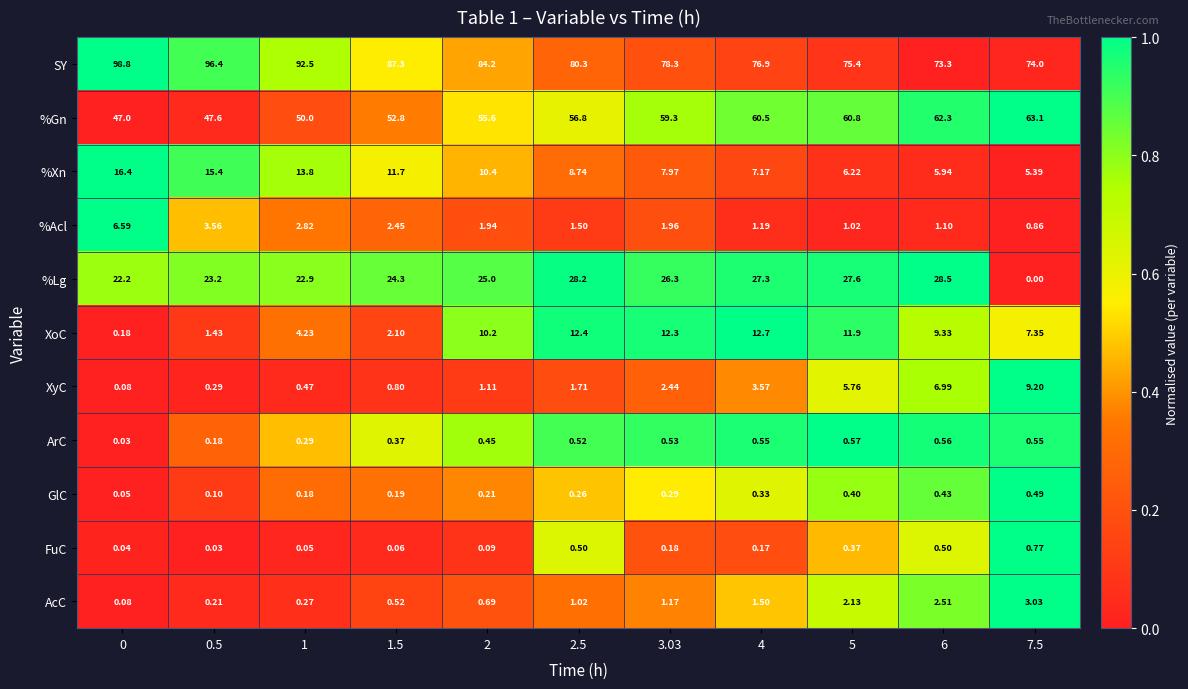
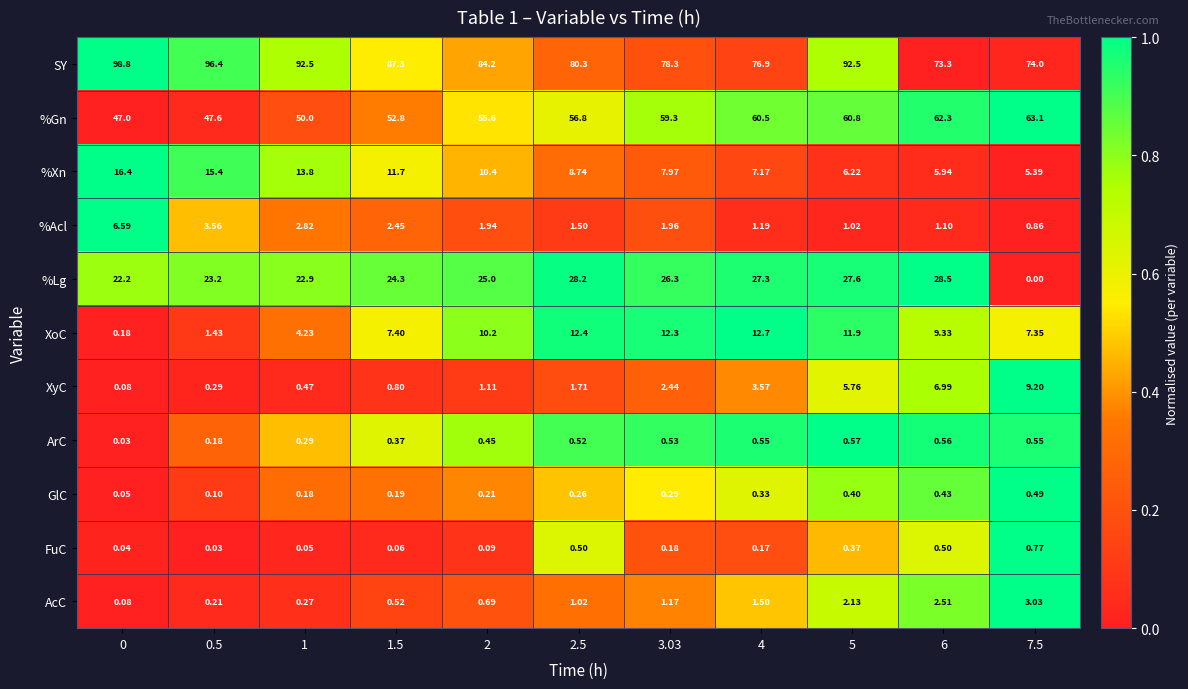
  {
    "SY": {
      "0": 98.8,
      "0.5": 96.4,
      "1": 92.5,
      "1.5": 87.3,
      "2": 84.2,
      "2.5": 80.3,
      "3.03": 78.3,
      "4": 76.9,
-     "5": 75.4,
+     "5": 92.5,
      "6": 73.3,
      "7.5": 74.0
    },
    "%Gn": {
      "0": 47.0,
      "0.5": 47.6,
      "1": 50.0,
      "1.5": 52.8,
      "2": 55.6,
      "2.5": 56.8,
      "3.03": 59.3,
      "4": 60.5,
      "5": 60.8,
      "6": 62.3,
      "7.5": 63.1
    },
    "%Xn": {
      "0": 16.4,
      "0.5": 15.4,
      "1": 13.8,
      "1.5": 11.7,
      "2": 10.4,
      "2.5": 8.74,
      "3.03": 7.97,
      "4": 7.17,
      "5": 6.22,
      "6": 5.94,
      "7.5": 5.39
    },
    "%Acl": {
      "0": 6.59,
      "0.5": 3.56,
      "1": 2.82,
      "1.5": 2.45,
      "2": 1.94,
      "2.5": 1.50,
      "3.03": 1.96,
      "4": 1.19,
      "5": 1.02,
      "6": 1.10,
      "7.5": 0.86
    },
    "%Lg": {
      "0": 22.2,
      "0.5": 23.2,
      "1": 22.9,
      "1.5": 24.3,
      "2": 25.0,
      "2.5": 28.2,
      "3.03": 26.3,
      "4": 27.3,
      "5": 27.6,
      "6": 28.5,
      "7.5": 0.00
    },
    "XoC": {
      "0": 0.18,
      "0.5": 1.43,
      "1": 4.23,
-     "1.5": 2.10,
+     "1.5": 7.40,
      "2": 10.2,
      "2.5": 12.4,
      "3.03": 12.3,
      "4": 12.7,
      "5": 11.9,
      "6": 9.33,
      "7.5": 7.35
    },
    "XyC": {
      "0": 0.08,
      "0.5": 0.29,
      "1": 0.47,
      "1.5": 0.80,
      "2": 1.11,
      "2.5": 1.71,
      "3.03": 2.44,
      "4": 3.57,
      "5": 5.76,
      "6": 6.99,
      "7.5": 9.20
    },
    "ArC": {
      "0": 0.03,
      "0.5": 0.18,
      "1": 0.29,
      "1.5": 0.37,
      "2": 0.45,
      "2.5": 0.52,
      "3.03": 0.53,
      "4": 0.55,
      "5": 0.57,
      "6": 0.56,
      "7.5": 0.55
    },
    "GlC": {
      "0": 0.05,
      "0.5": 0.10,
      "1": 0.18,
      "1.5": 0.19,
      "2": 0.21,
      "2.5": 0.26,
      "3.03": 0.29,
      "4": 0.33,
      "5": 0.40,
      "6": 0.43,
      "7.5": 0.49
    },
    "FuC": {
      "0": 0.04,
      "0.5": 0.03,
      "1": 0.05,
      "1.5": 0.06,
      "2": 0.09,
      "2.5": 0.50,
      "3.03": 0.18,
      "4": 0.17,
      "5": 0.37,
      "6": 0.50,
      "7.5": 0.77
    },
    "AcC": {
      "0": 0.08,
      "0.5": 0.21,
      "1": 0.27,
      "1.5": 0.52,
      "2": 0.69,
      "2.5": 1.02,
      "3.03": 1.17,
      "4": 1.50,
      "5": 2.13,
      "6": 2.51,
      "7.5": 3.03
    }
  }
